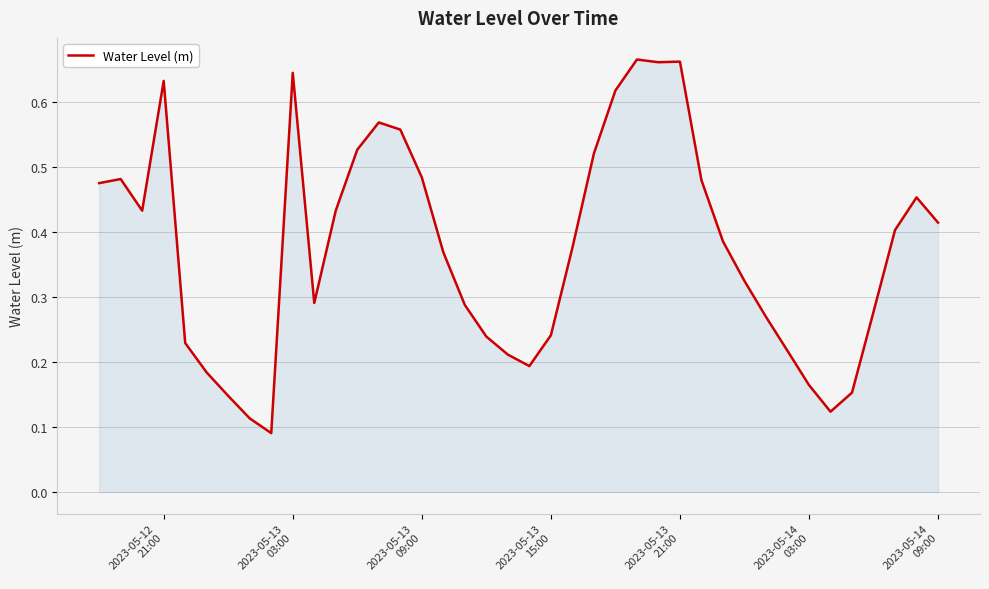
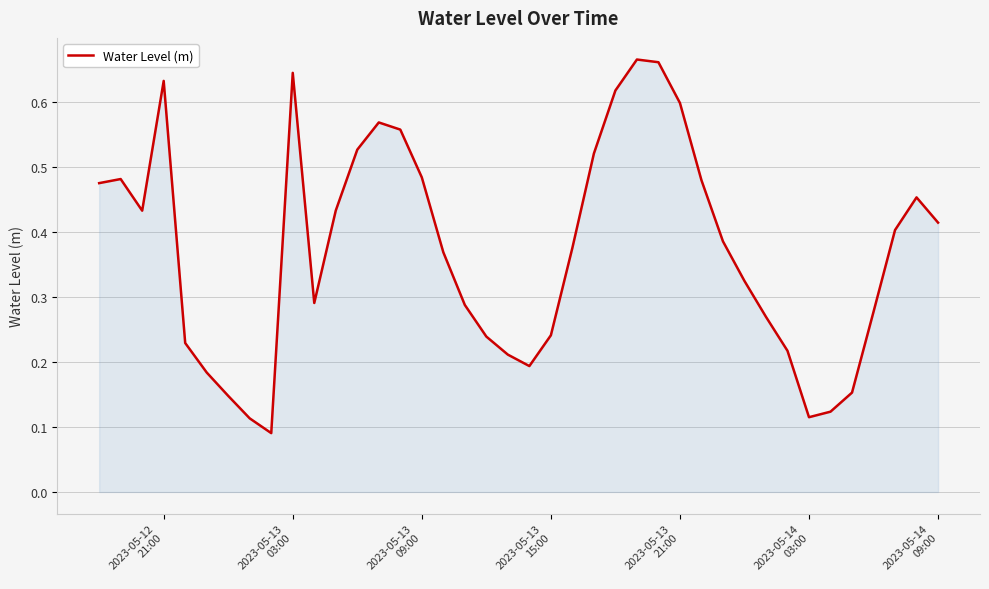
  {
    "2023-05-12 21:00": 0.63,
    "2023-05-13 03:00": 0.65,
    "2023-05-13 09:00": 0.48,
    "2023-05-13 15:00": 0.24,
-   "2023-05-13 21:00": 0.66,
-   "2023-05-14 03:00": 0.16,
+   "2023-05-13 21:00": 0.60,
+   "2023-05-14 03:00": 0.12,
    "2023-05-14 09:00": 0.41
  }
